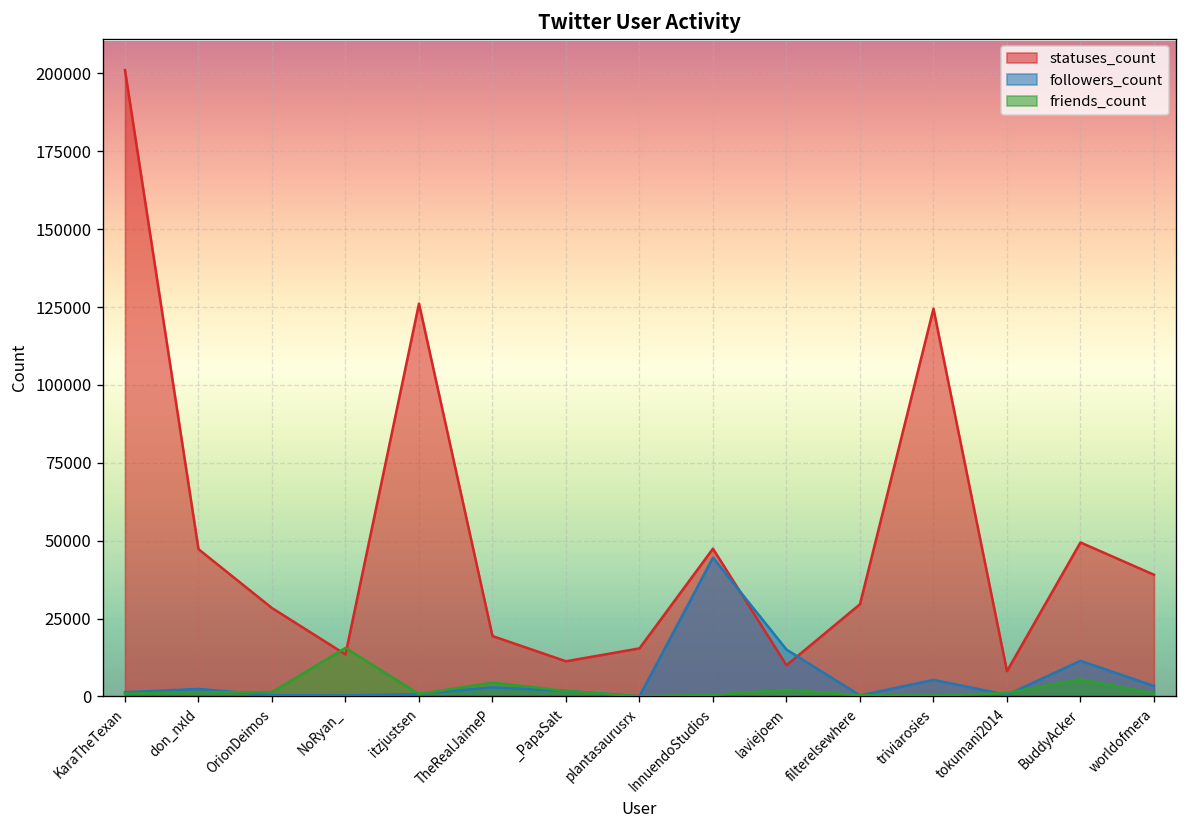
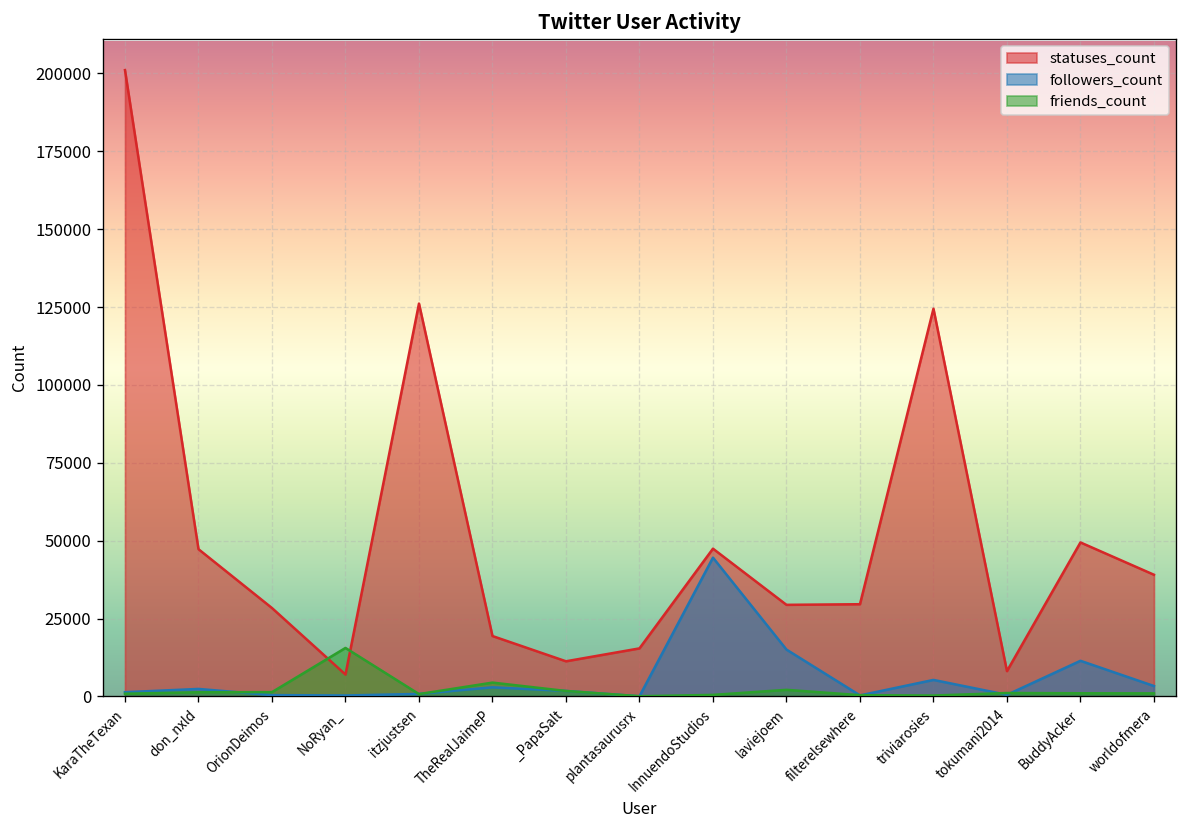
  {
    "statuses_count": {
      "KaraTheTexan": 201000,
      "don_nxld": 47000,
      "OrionDeimos": 28000,
-     "NoRyan_": 13000,
+     "NoRyan_": 7000,
      "itzjustsen": 126000,
      "TheRealJaimeP": 19000,
      "_PapaSalt": 11000,
      "plantasaurusrx": 15000,
      "InnuendoStudios": 47000,
-     "laviejoem": 10000,
+     "laviejoem": 29000,
      "filterelsewhere": 30000,
      "triviarosies": 124000,
      "tokumani2014": 8000,
      "BuddyAcker": 49000,
      "worldofmera": 39000
    },
    "followers_count": {
      "don_nxld": 2000,
      "NoRyan_": 0,
      "TheRealJaimeP": 3000,
      "InnuendoStudios": 45000,
      "laviejoem": 15000,
      "triviarosies": 5000,
      "BuddyAcker": 11000,
      "worldofmera": 3000
    },
    "friends_count": {
      "don_nxld": 1000,
      "NoRyan_": 16000,
      "TheRealJaimeP": 4000,
      "InnuendoStudios": 0,
      "laviejoem": 2000,
      "triviarosies": 0,
-     "BuddyAcker": 5000,
+     "BuddyAcker": 1000,
      "worldofmera": 1000
    }
  }
